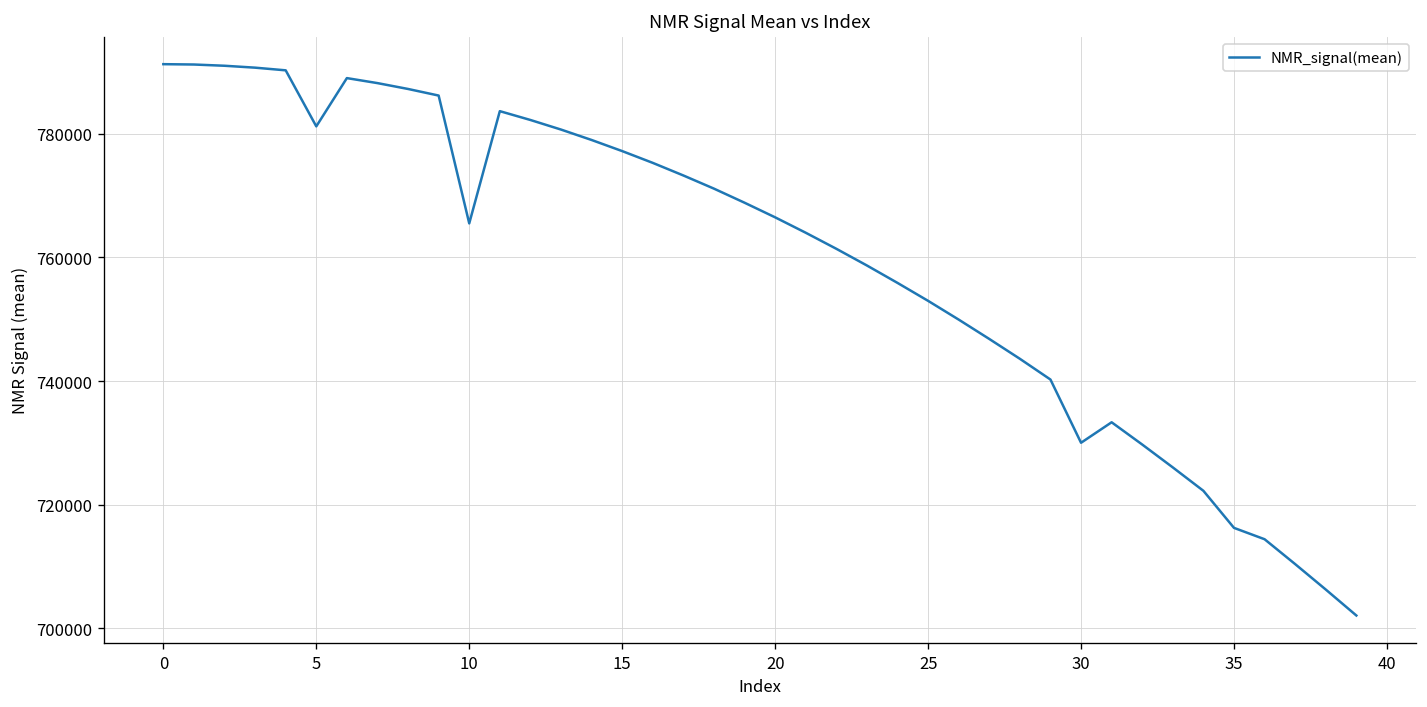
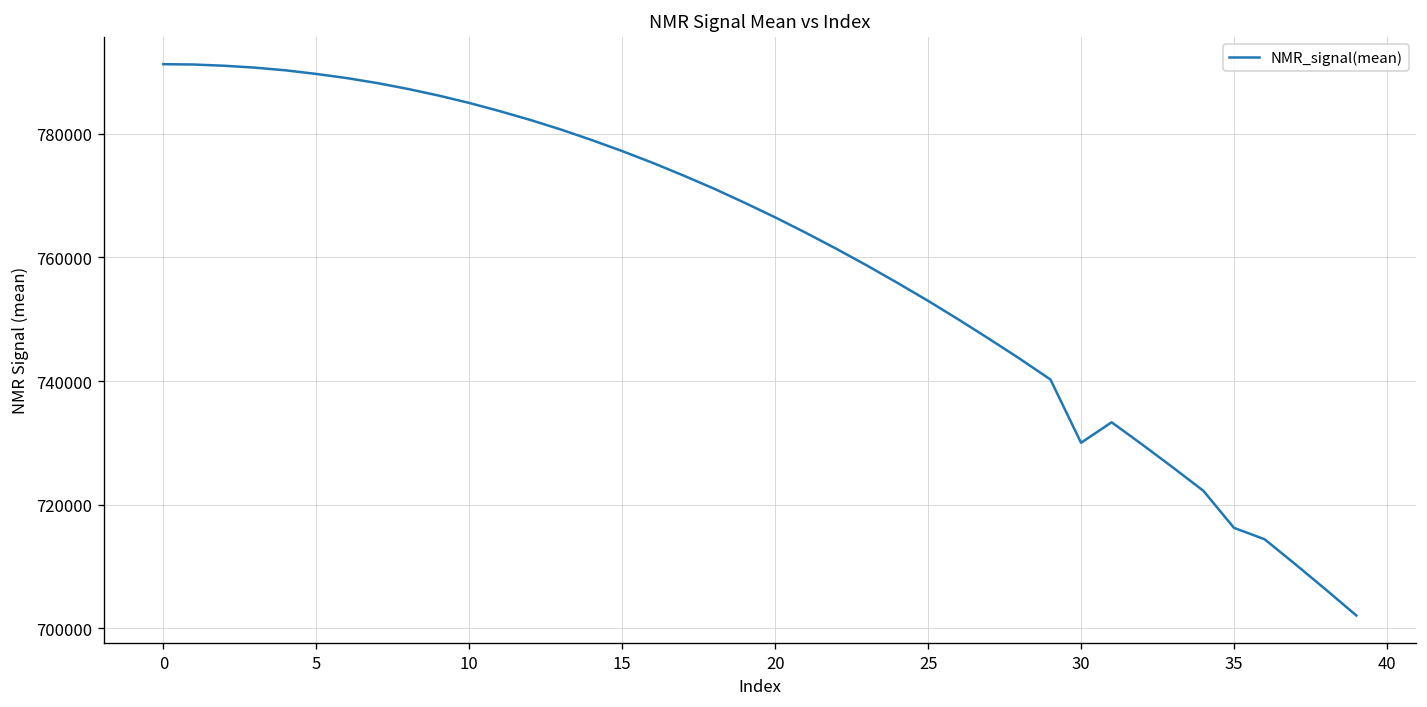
  {
    "0": 791000,
-   "5": 781000,
-   "10": 765000,
+   "5": 790000,
+   "10": 785000,
    "15": 777000,
    "20": 766000,
    "25": 753000,
    "30": 730000,
    "35": 716000
  }
